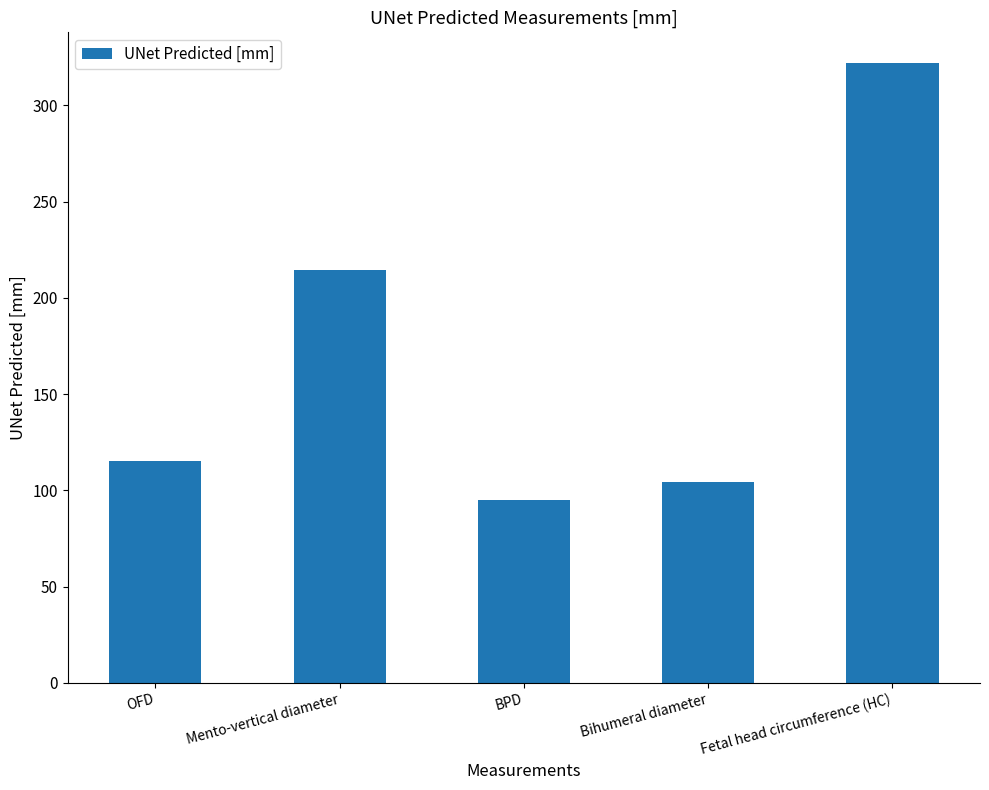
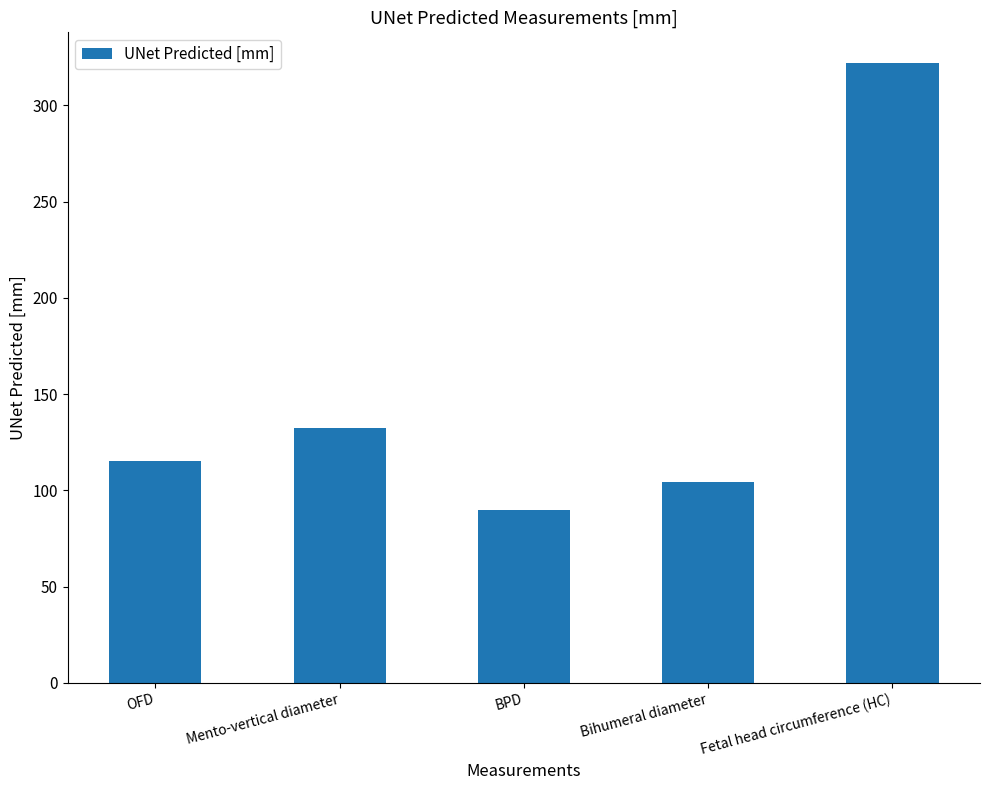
  {
    "OFD": 115,
-   "Mento-vertical diameter": 215,
-   "BPD": 95,
+   "Mento-vertical diameter": 132,
+   "BPD": 90,
    "Bihumeral diameter": 104,
    "Fetal head circumference (HC)": 322
  }
